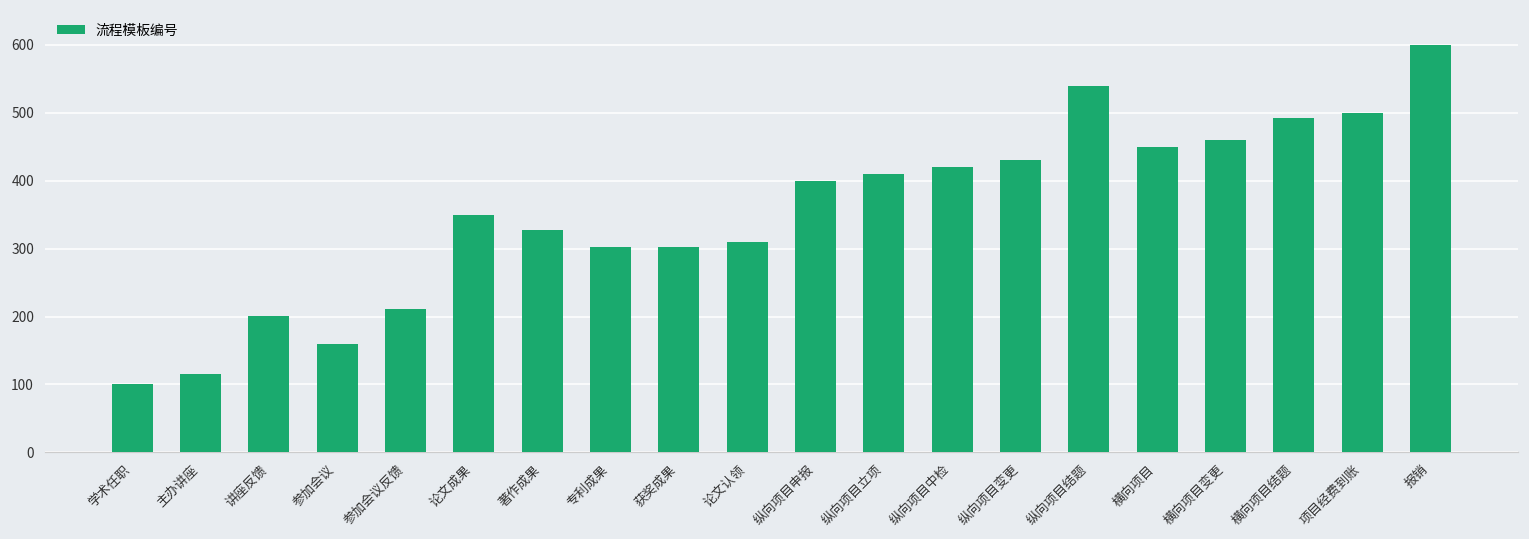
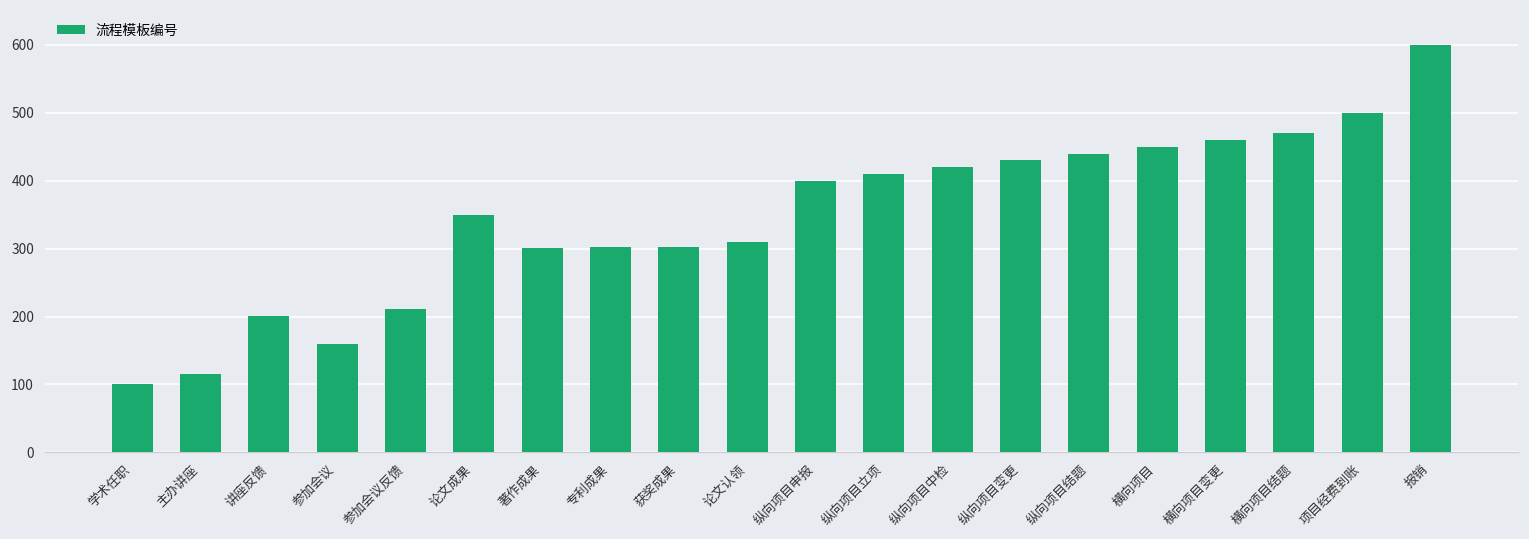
  {
    "学术任职": 100,
    "主办讲座": 120,
    "讲座反馈": 200,
    "参加会议": 160,
    "参加会议反馈": 210,
    "论文成果": 350,
-   "著作成果": 330,
+   "著作成果": 300,
    "专利成果": 300,
    "获奖成果": 300,
    "论文认领": 310,
    "纵向项目申报": 400,
    "纵向项目立项": 410,
    "纵向项目中检": 420,
    "纵向项目变更": 430,
-   "纵向项目结题": 540,
+   "纵向项目结题": 440,
    "横向项目": 450,
    "横向项目变更": 460,
-   "横向项目结题": 490,
+   "横向项目结题": 470,
    "项目经费到账": 500,
    "报销": 600
  }
